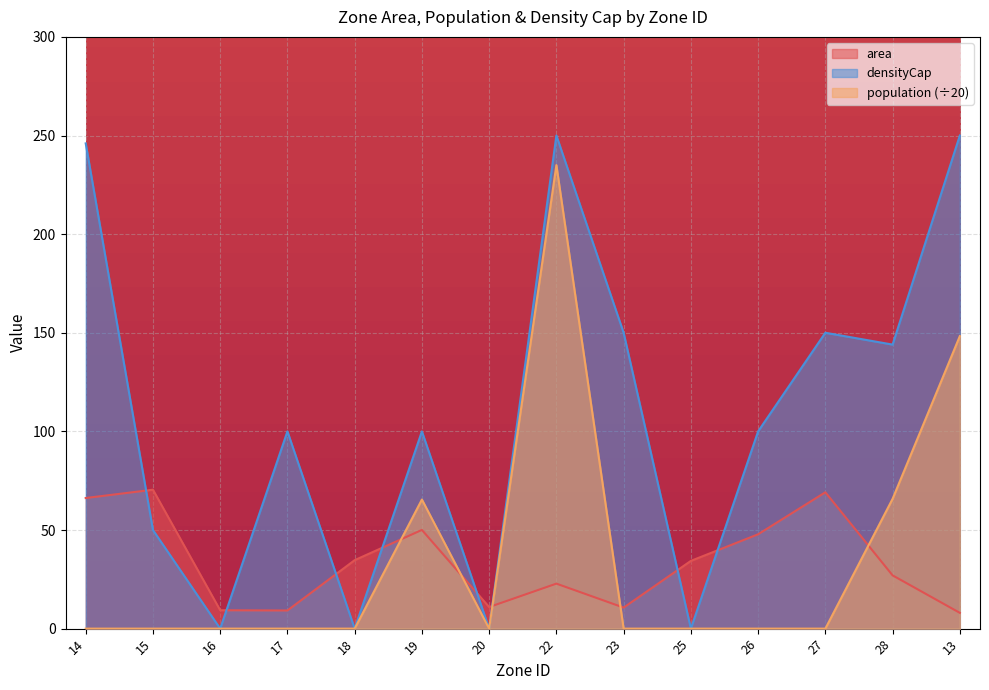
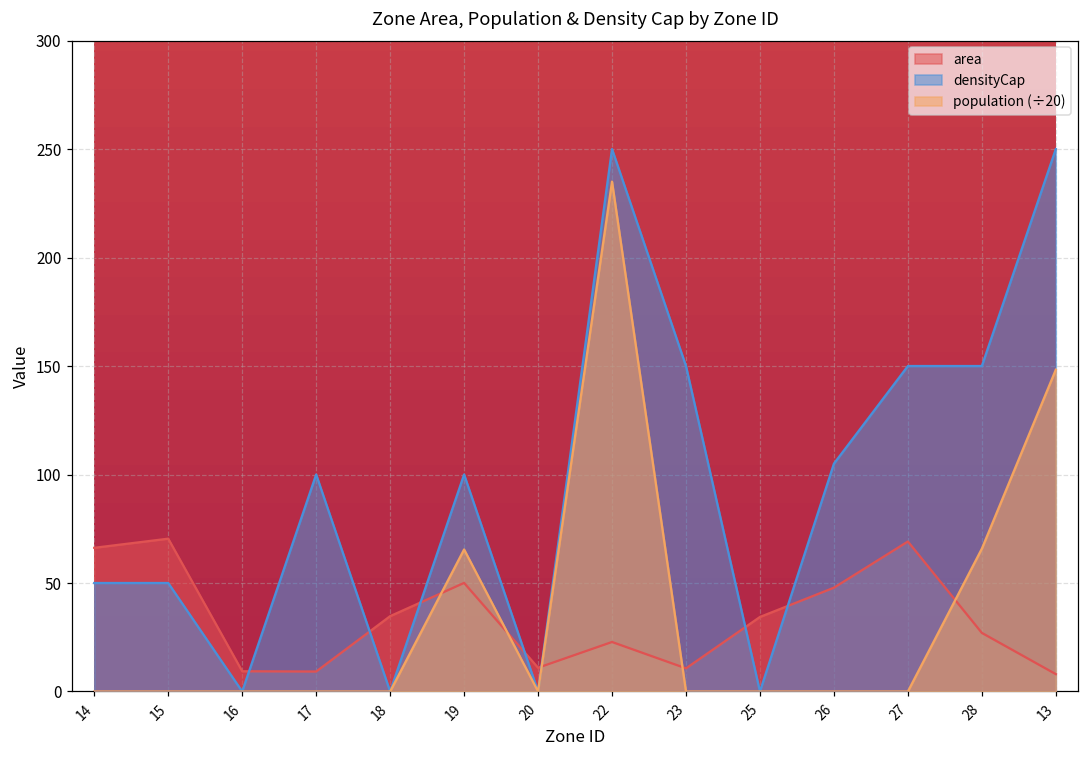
  {
    "area": {
      "14": 66,
      "15": 70,
      "16": 9,
      "17": 9,
      "18": 35,
      "19": 50,
      "20": 11,
      "22": 23,
      "23": 11,
      "25": 34,
      "26": 48,
      "27": 69,
      "28": 27,
      "13": 8
    },
    "densityCap": {
-     "14": 246,
+     "14": 50,
      "15": 50,
      "17": 100,
      "19": 100,
      "22": 250,
      "23": 150,
-     "26": 100,
+     "26": 105,
      "27": 150,
-     "28": 144,
+     "28": 150,
      "13": 250
    },
    "population (÷20)": {
      "14": 0,
      "15": 0,
      "17": 0,
      "19": 65,
      "22": 235,
      "23": 0,
      "26": 0,
      "27": 0,
      "28": 66,
      "13": 148
    }
  }
